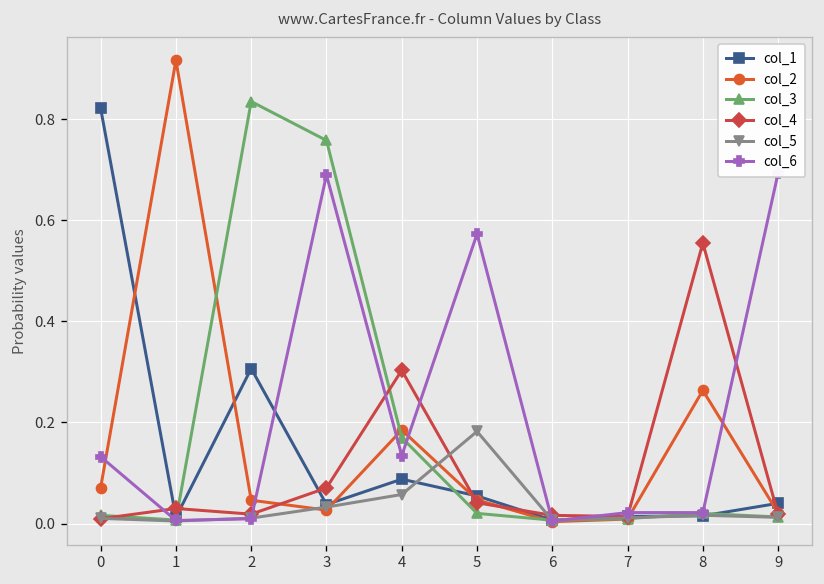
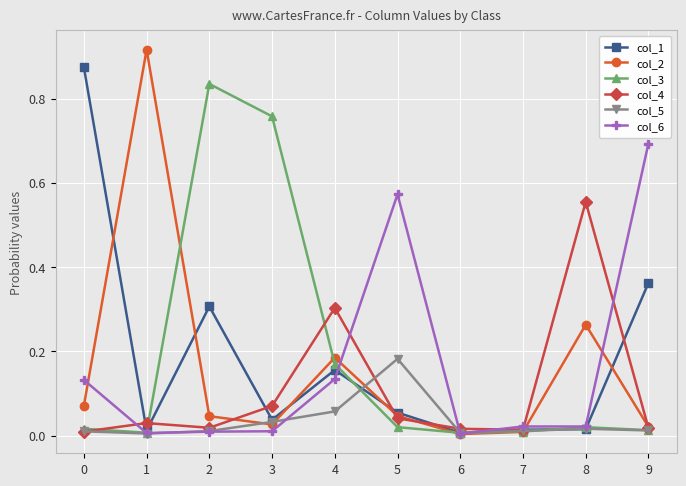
  {
    "col_1": {
-     "0": 0.82,
+     "0": 0.87,
      "2": 0.31,
-     "4": 0.09,
+     "4": 0.16,
      "5": 0.05,
-     "9": 0.04
+     "9": 0.36
    },
    "col_6": {
      "0": 0.13,
-     "3": 0.69,
+     "3": 0.01,
      "4": 0.13,
      "5": 0.57,
      "7": 0.02,
      "9": 0.69
    }
  }
